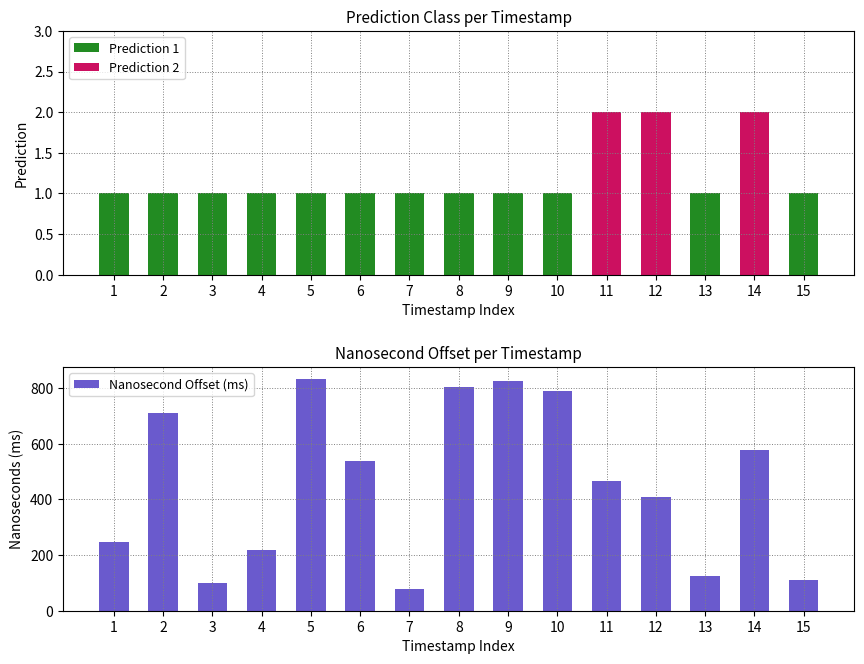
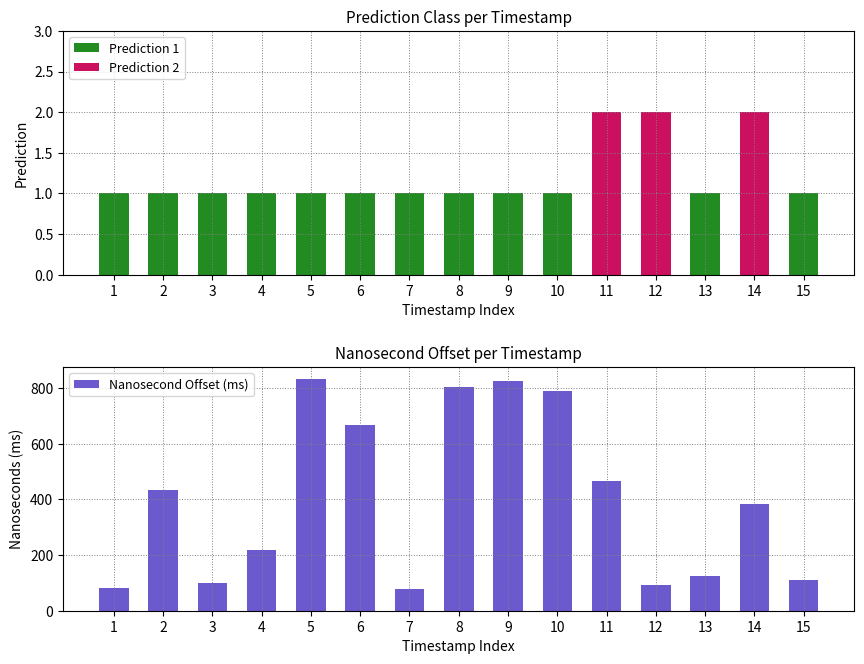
  {
    "Prediction Class per Timestamp": {
      "Prediction 1": {
        "1": 1.0,
        "2": 1.0,
        "3": 1.0,
        "4": 1.0,
        "5": 1.0,
        "6": 1.0,
        "7": 1.0,
        "8": 1.0,
        "9": 1.0,
        "10": 1.0,
        "13": 1.0,
        "15": 1.0
      },
      "Prediction 2": {
        "11": 2.0,
        "12": 2.0,
        "14": 2.0
      }
    },
    "Nanosecond Offset per Timestamp": {
-     "1": 250,
-     "2": 710,
+     "1": 80,
+     "2": 430,
      "3": 100,
      "4": 220,
      "5": 830,
-     "6": 540,
+     "6": 670,
      "7": 80,
      "8": 810,
      "9": 820,
      "10": 790,
      "11": 470,
-     "12": 410,
+     "12": 90,
      "13": 120,
-     "14": 580,
+     "14": 380,
      "15": 110
    }
  }
